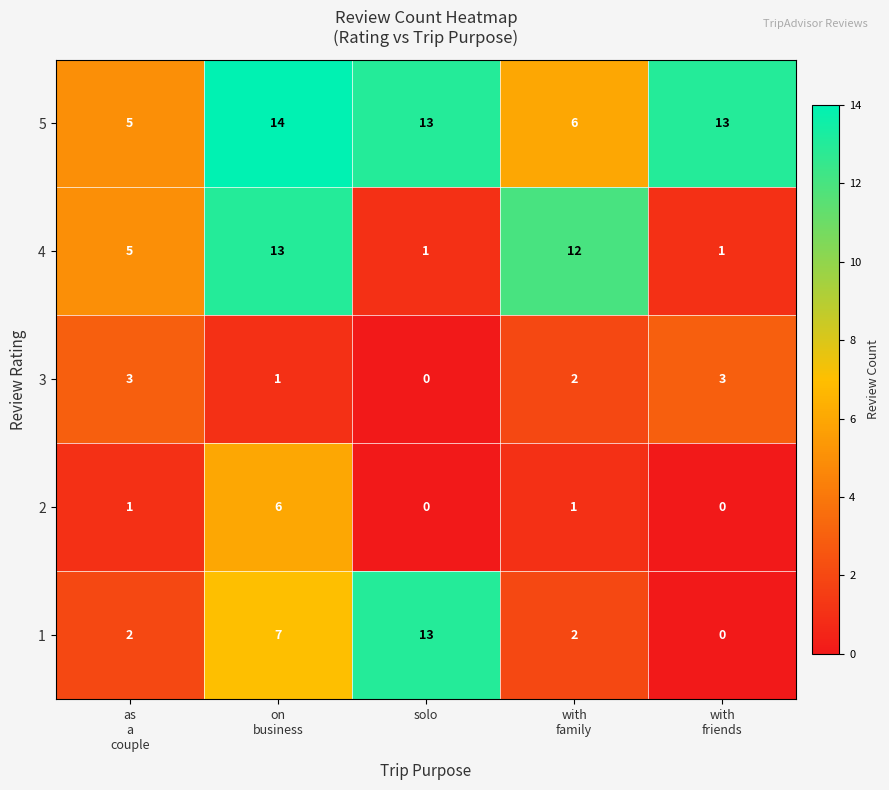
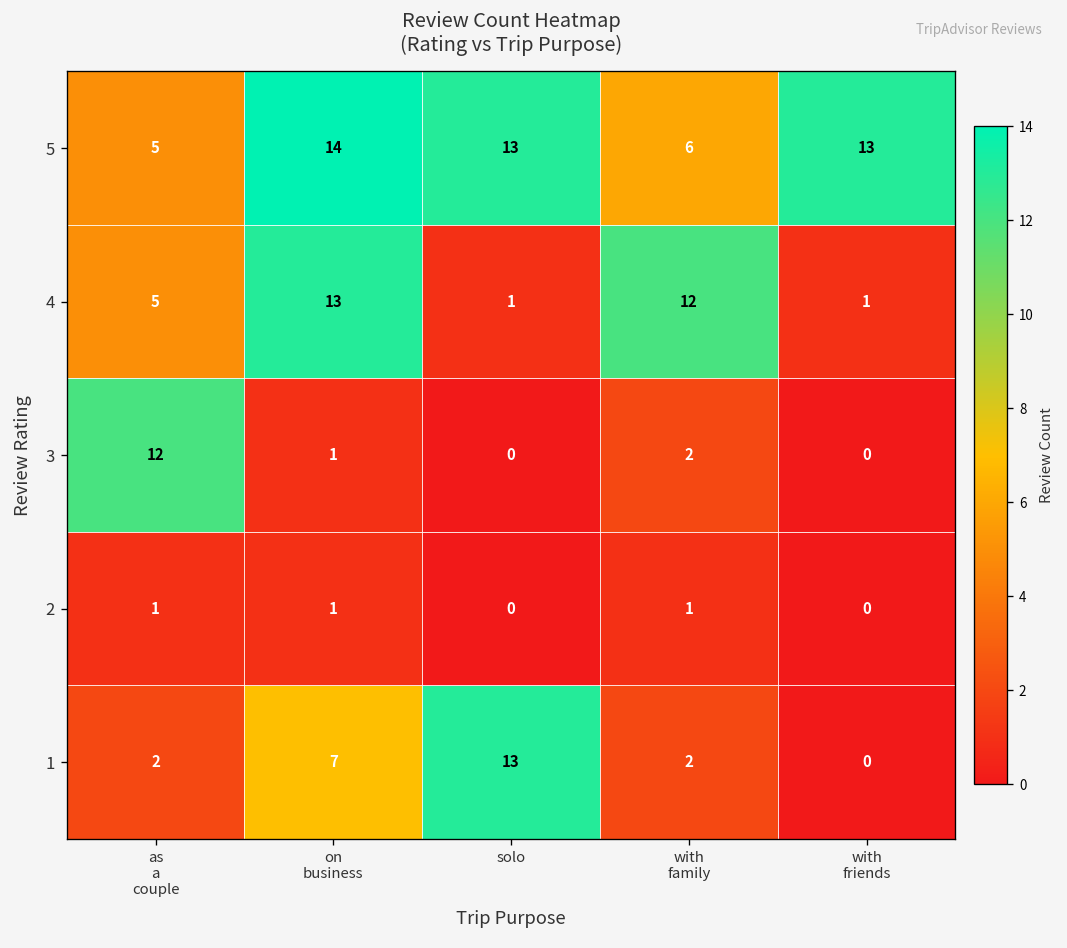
  {
    "5": {
      "as a couple": 5,
      "on business": 14,
      "solo": 13,
      "with family": 6,
      "with friends": 13
    },
    "4": {
      "as a couple": 5,
      "on business": 13,
      "solo": 1,
      "with family": 12,
      "with friends": 1
    },
    "3": {
-     "as a couple": 3,
+     "as a couple": 12,
      "on business": 1,
      "solo": 0,
      "with family": 2,
-     "with friends": 3
+     "with friends": 0
    },
    "2": {
      "as a couple": 1,
-     "on business": 6,
+     "on business": 1,
      "solo": 0,
      "with family": 1,
      "with friends": 0
    },
    "1": {
      "as a couple": 2,
      "on business": 7,
      "solo": 13,
      "with family": 2,
      "with friends": 0
    }
  }
